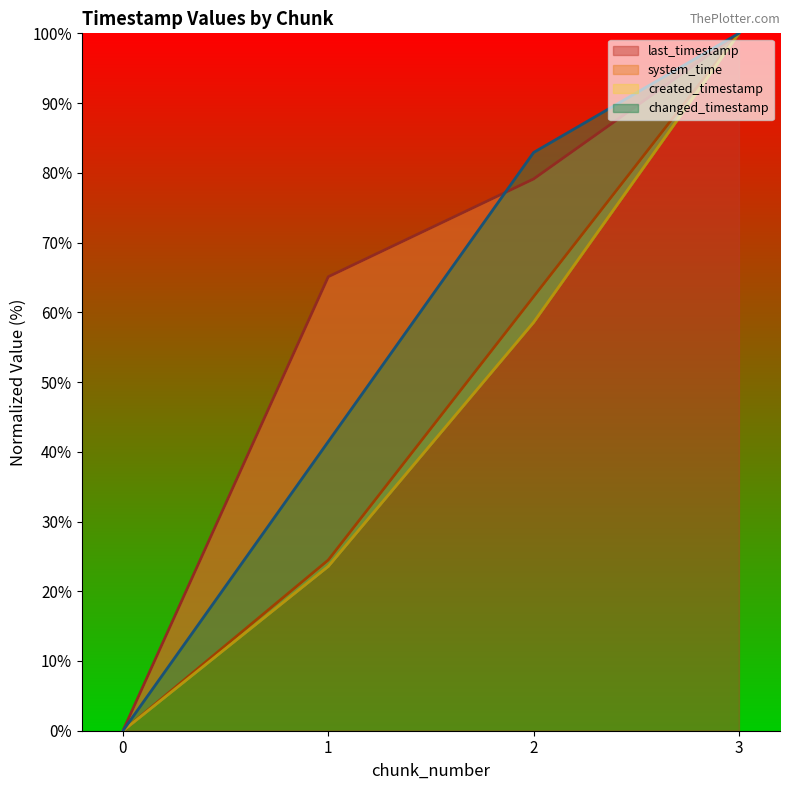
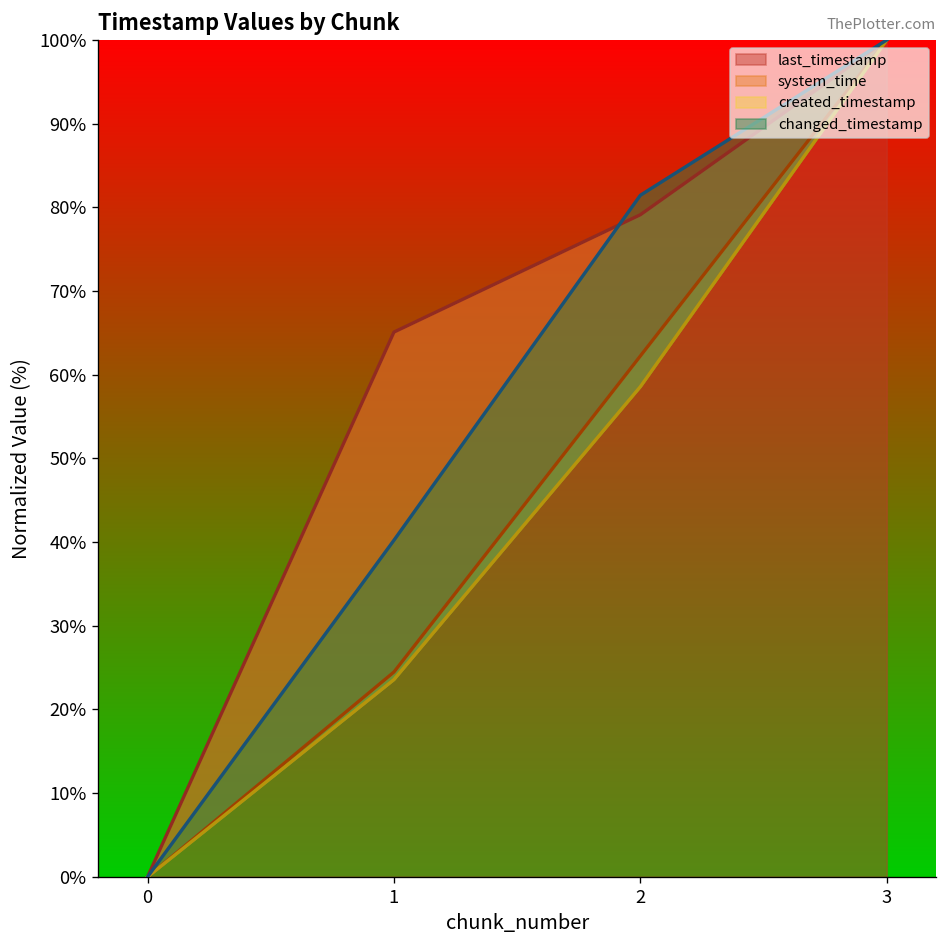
  {
    "changed_timestamp": {
-     "1": "41%",
-     "2": "83%"
+     "1": "40%",
+     "2": "81%"
    }
  }
